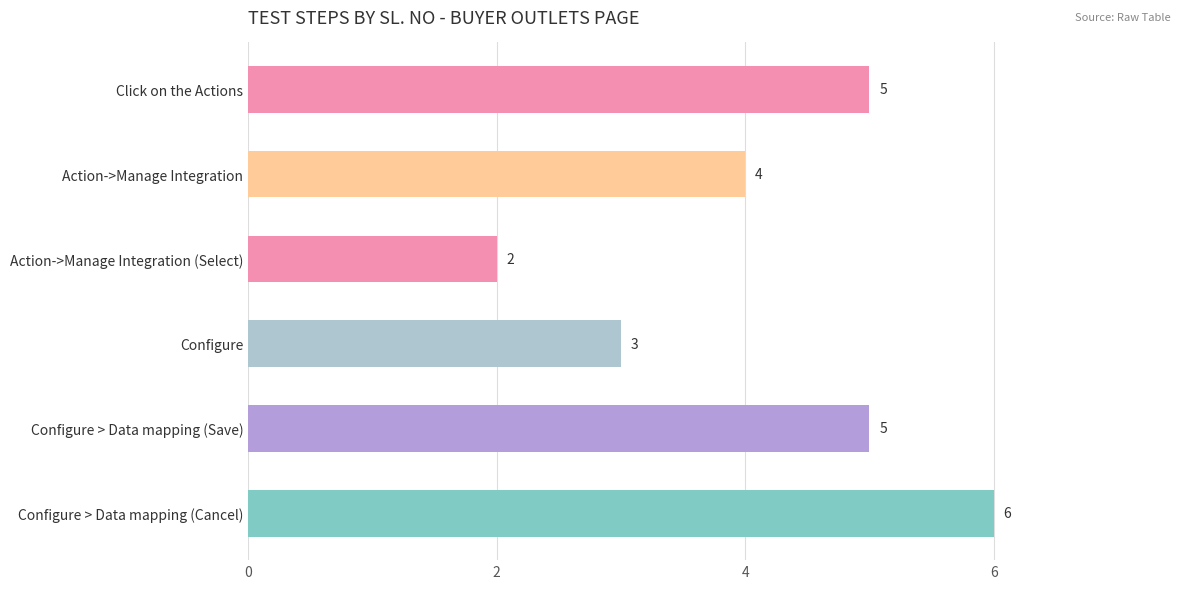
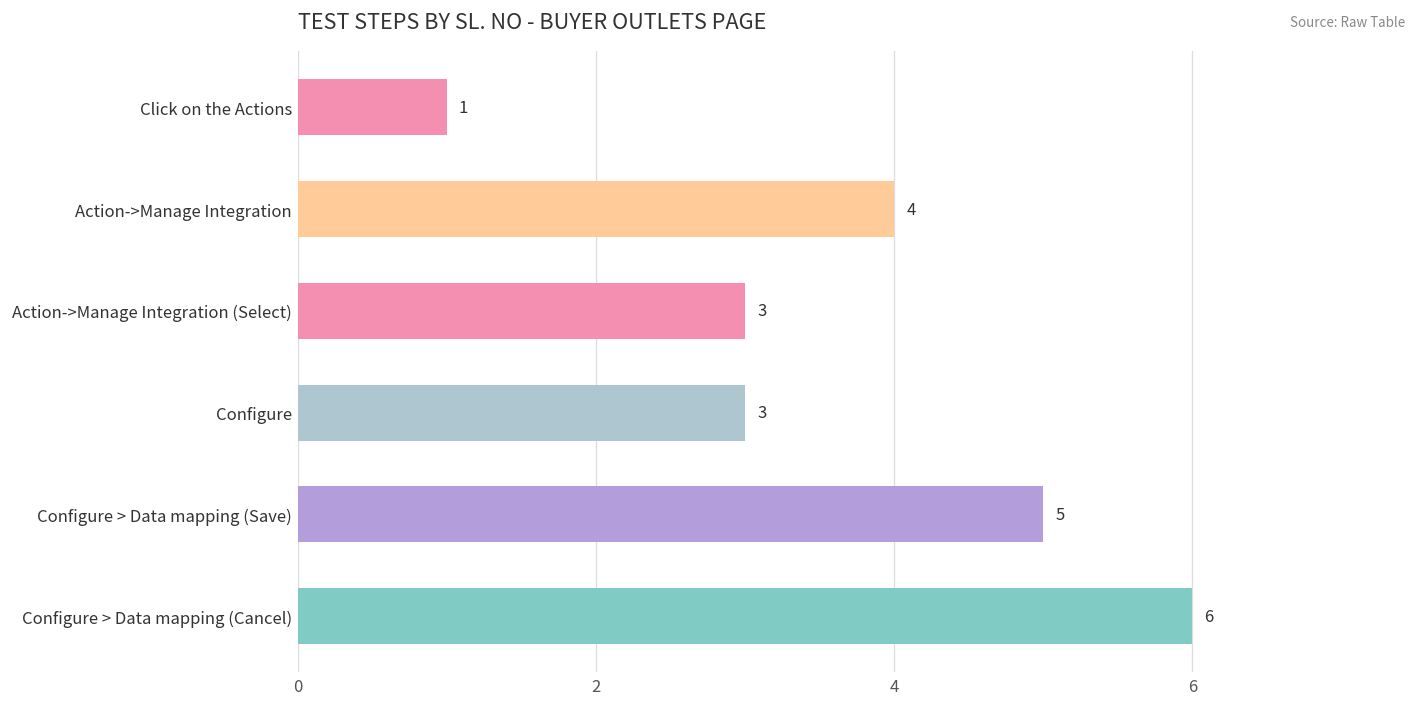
  {
-   "Click on the Actions": 5,
+   "Click on the Actions": 1,
    "Action->Manage Integration": 4,
-   "Action->Manage Integration (Select)": 2,
+   "Action->Manage Integration (Select)": 3,
    "Configure": 3,
    "Configure > Data mapping (Save)": 5,
    "Configure > Data mapping (Cancel)": 6
  }
